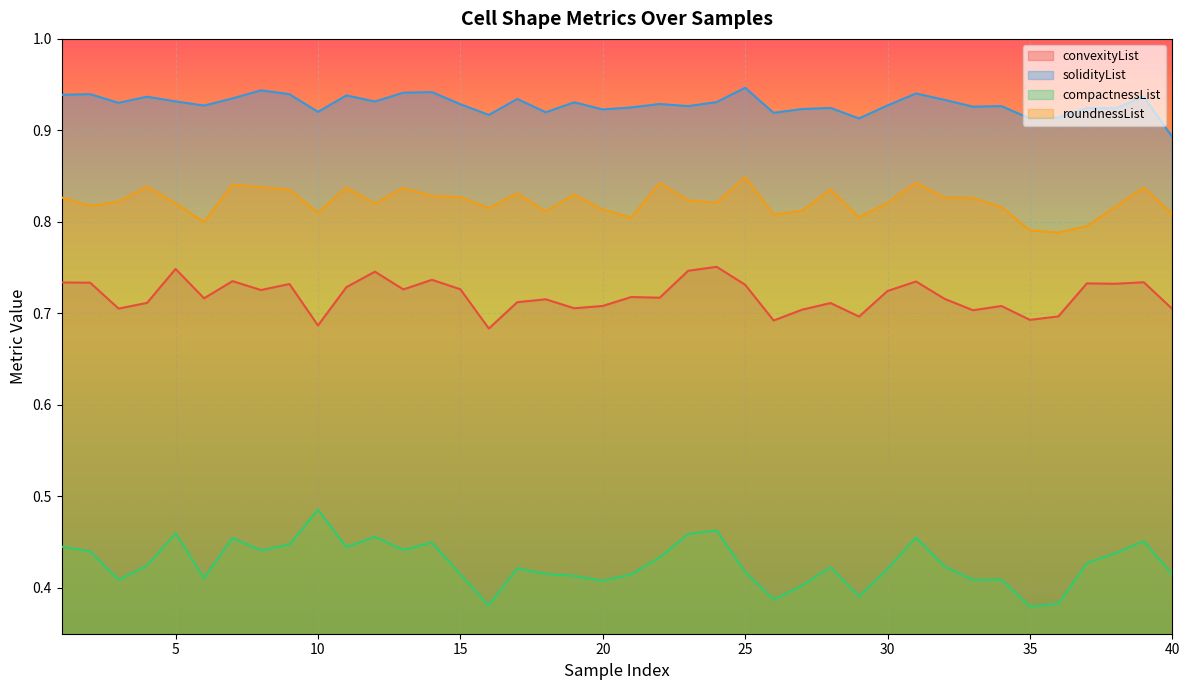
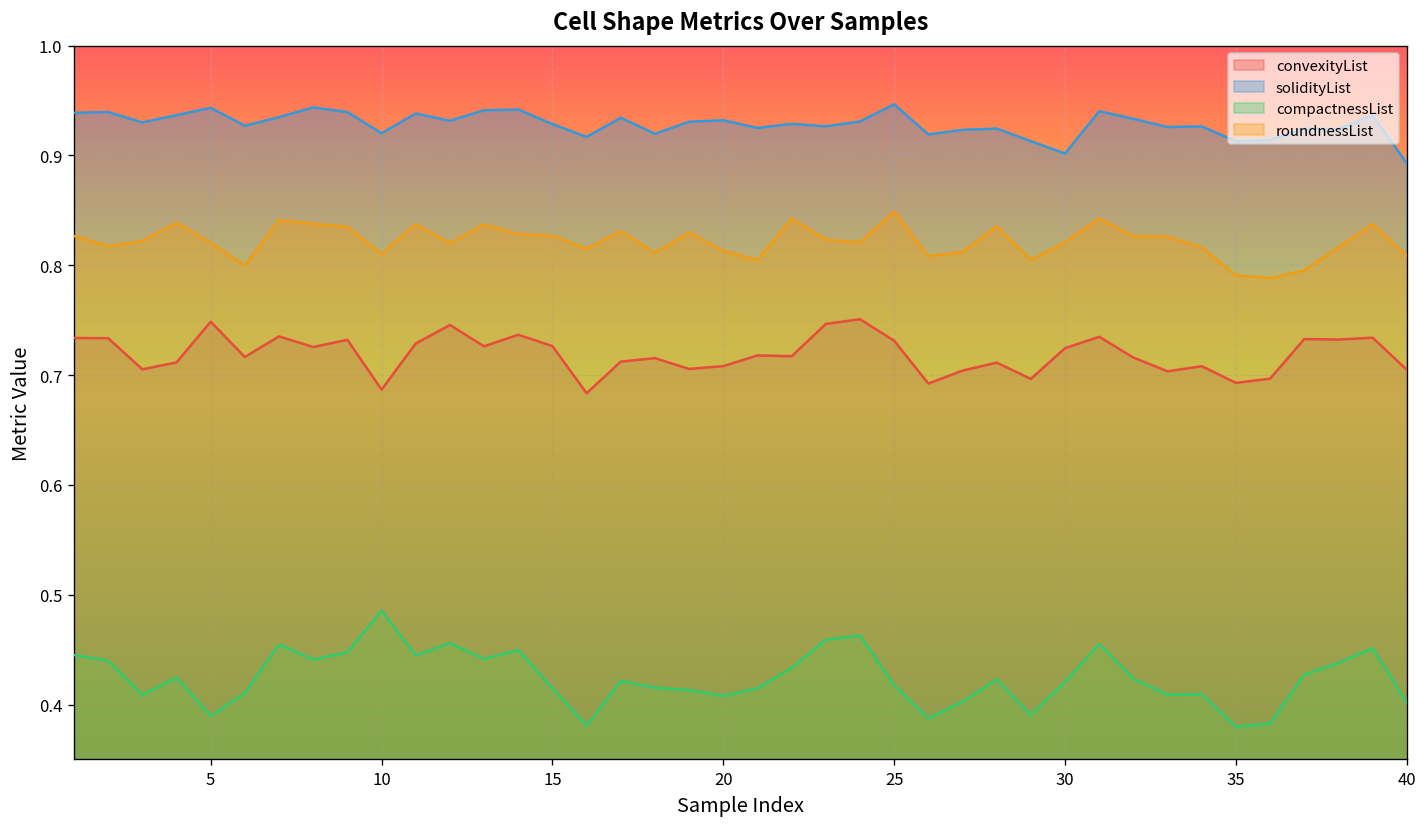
  {
    "solidityList": {
-     "5": 0.93,
+     "5": 0.94,
      "10": 0.92,
      "15": 0.93,
-     "20": 0.92,
+     "20": 0.93,
      "25": 0.95,
-     "30": 0.93,
+     "30": 0.90,
      "40": 0.89
    },
    "compactnessList": {
-     "5": 0.46,
+     "5": 0.39,
      "10": 0.49,
      "15": 0.41,
      "20": 0.41,
      "25": 0.42,
      "30": 0.42,
      "35": 0.38,
-     "40": 0.41
+     "40": 0.40
    }
  }
